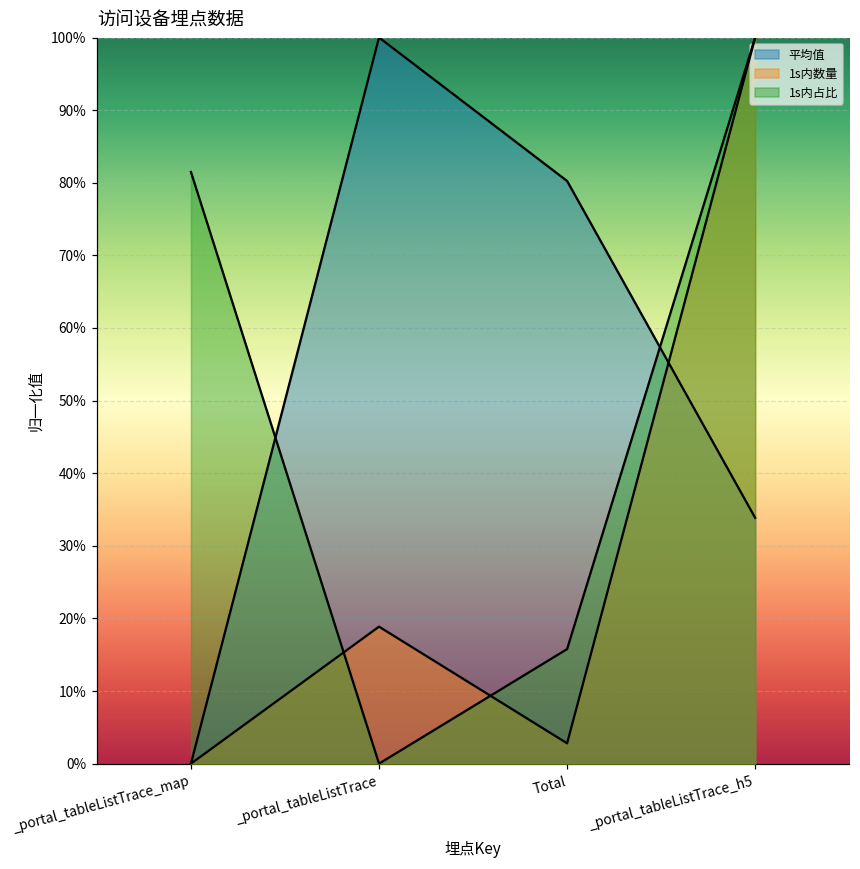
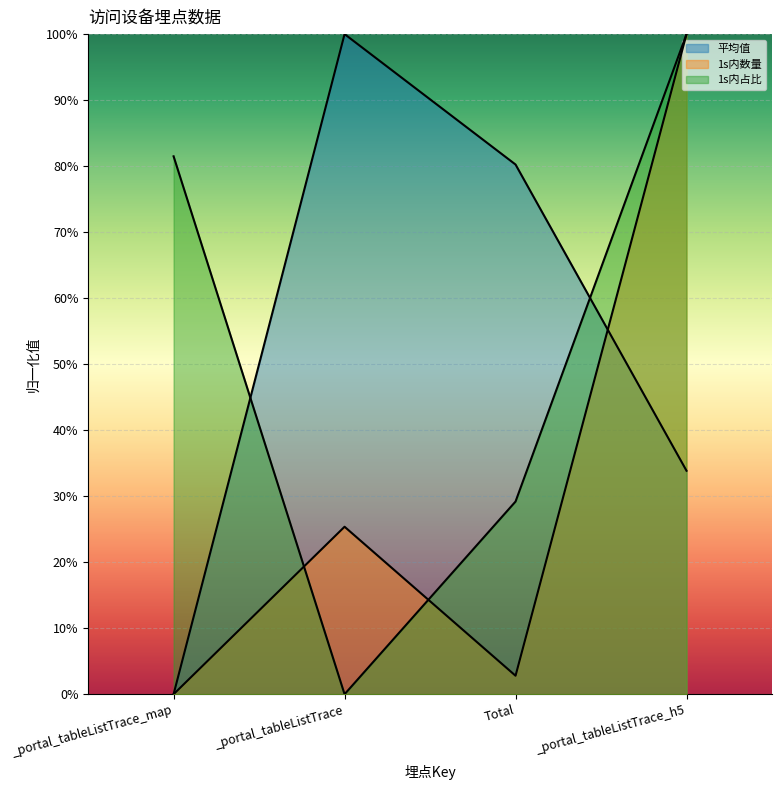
  {
    "平均值": {
      "_portal_tableListTrace": "100%",
      "Total": "80%",
      "_portal_tableListTrace_h5": "34%"
    },
    "1s内数量": {
-     "_portal_tableListTrace": "19%",
+     "_portal_tableListTrace": "25%",
      "Total": "3%"
    },
    "1s内占比": {
      "_portal_tableListTrace_map": "81%",
      "_portal_tableListTrace": "0%",
-     "Total": "16%"
+     "Total": "29%"
    }
  }
